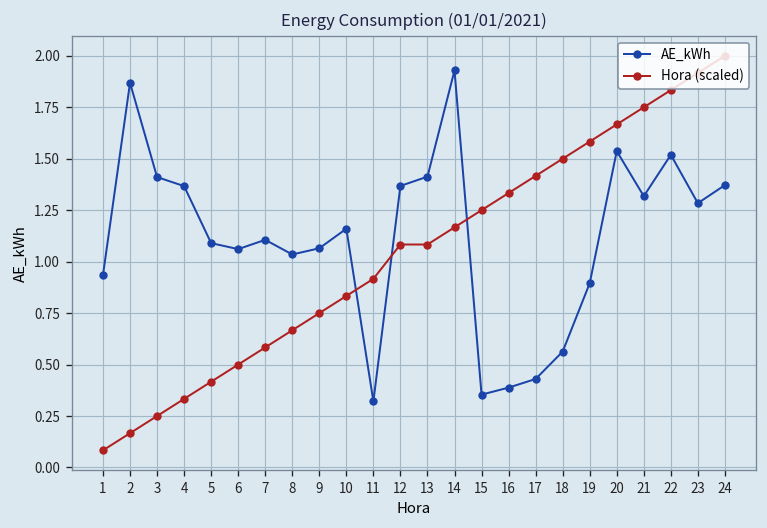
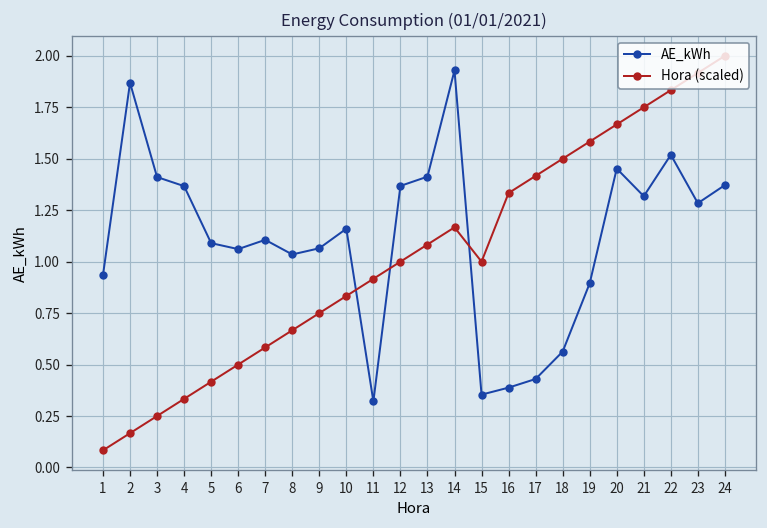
  {
    "AE_kWh": {
      "1": 0.94,
      "2": 1.87,
      "3": 1.41,
      "4": 1.37,
      "5": 1.09,
      "6": 1.06,
      "7": 1.11,
      "8": 1.04,
      "9": 1.07,
      "10": 1.16,
      "11": 0.32,
      "12": 1.37,
      "13": 1.41,
      "14": 1.93,
      "15": 0.35,
      "16": 0.39,
      "17": 0.43,
      "18": 0.56,
      "19": 0.90,
-     "20": 1.54,
+     "20": 1.45,
      "21": 1.32,
      "22": 1.52,
      "23": 1.28,
      "24": 1.37
    },
    "Hora (scaled)": {
      "1": 0.08,
      "2": 0.17,
      "3": 0.25,
      "4": 0.33,
      "5": 0.42,
      "6": 0.50,
      "7": 0.58,
      "8": 0.67,
      "9": 0.75,
      "10": 0.83,
      "11": 0.92,
-     "12": 1.08,
+     "12": 1.00,
      "13": 1.08,
      "14": 1.17,
-     "15": 1.25,
+     "15": 1.00,
      "16": 1.33,
      "17": 1.42,
      "18": 1.50,
      "19": 1.58,
      "20": 1.67,
      "21": 1.75,
      "22": 1.83
    }
  }
